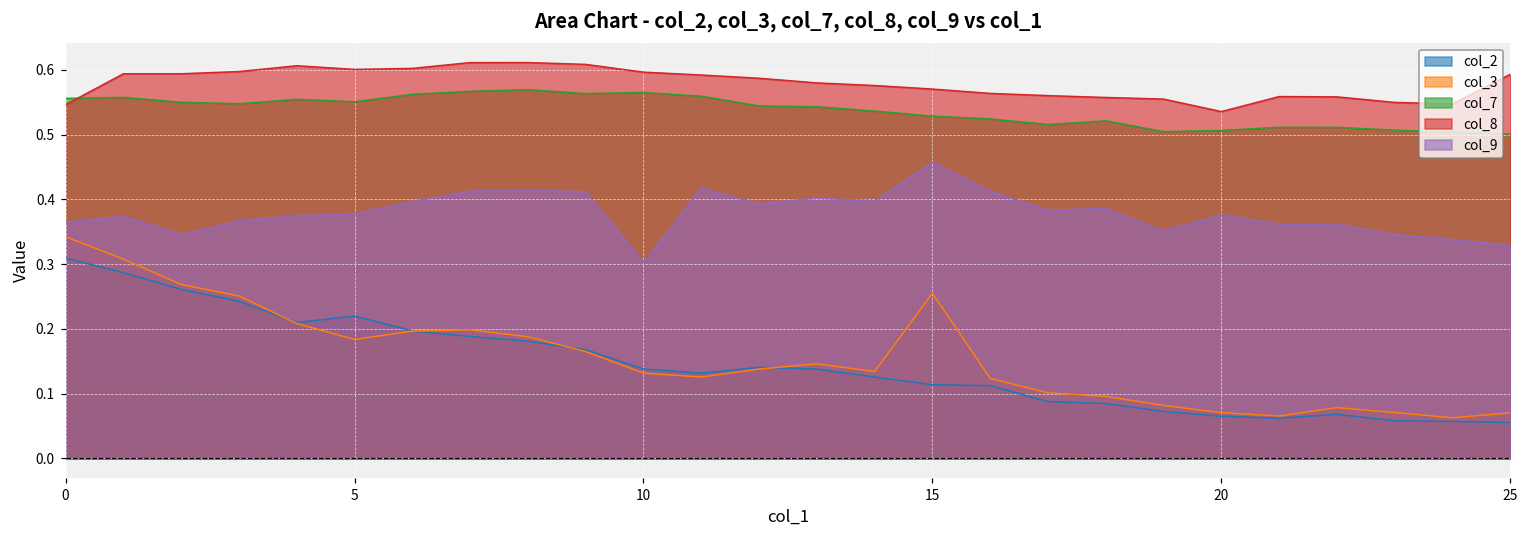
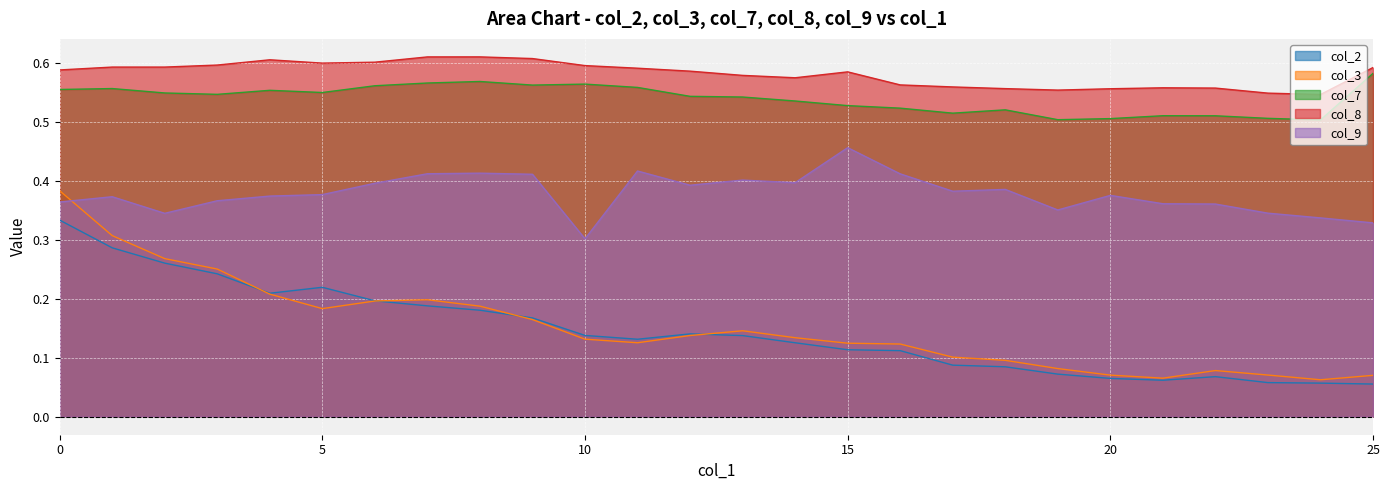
  {
    "col_2": {
-     "0": 0.31,
+     "0": 0.33,
      "5": 0.22,
      "10": 0.14,
      "15": 0.11,
      "20": 0.07,
      "25": 0.06
    },
    "col_3": {
-     "0": 0.34,
+     "0": 0.38,
      "5": 0.18,
      "10": 0.13,
-     "15": 0.25,
+     "15": 0.12,
      "20": 0.07,
      "25": 0.07
    },
    "col_7": {
      "0": 0.56,
      "5": 0.55,
      "10": 0.56,
      "15": 0.53,
      "20": 0.51,
-     "25": 0.50
+     "25": 0.58
    },
    "col_8": {
-     "0": 0.55,
+     "0": 0.59,
      "5": 0.60,
      "10": 0.60,
-     "15": 0.57,
-     "20": 0.54,
+     "15": 0.59,
+     "20": 0.56,
      "25": 0.59
    },
    "col_9": {
      "0": 0.36,
      "5": 0.38,
      "10": 0.30,
      "15": 0.46,
      "20": 0.38,
      "25": 0.33
    }
  }
